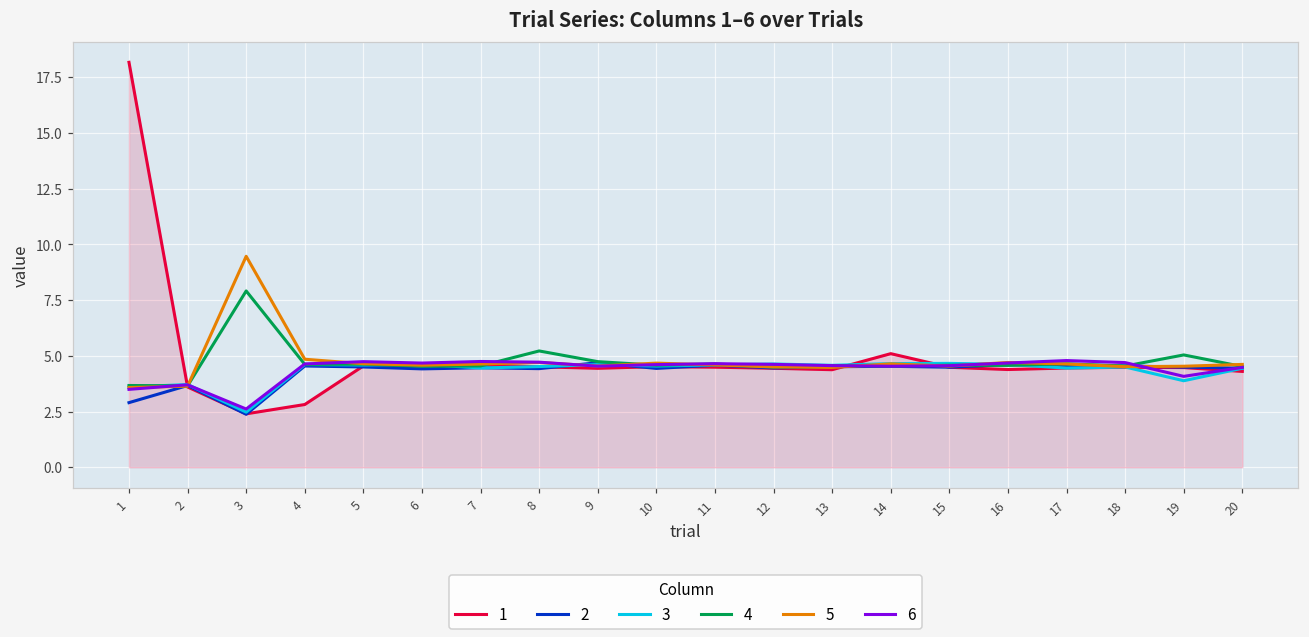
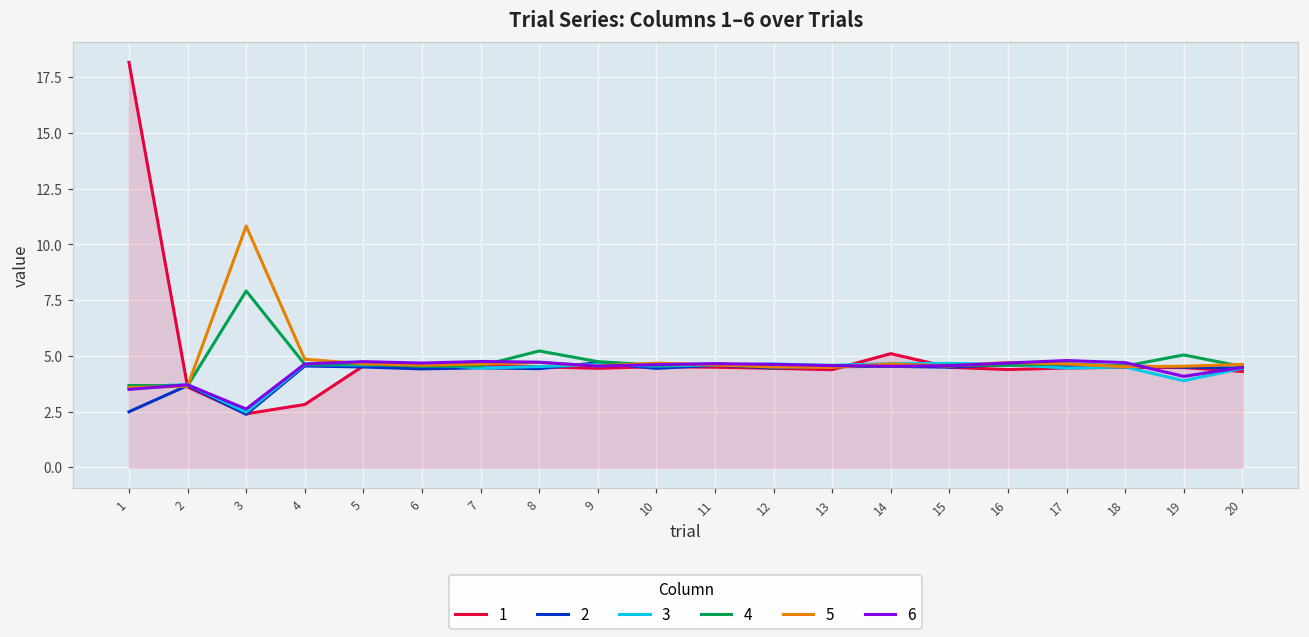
  {
    "1": {
      "1": 18.2,
      "4": 2.8,
      "14": 5.1,
      "16": 4.4,
      "20": 4.3
    },
    "2": {
-     "1": 2.9
+     "1": 2.5
    },
    "3": {
      "19": 3.9
    },
    "4": {
      "3": 7.9,
      "8": 5.2,
      "19": 5.0
    },
    "5": {
-     "3": 9.5,
+     "3": 10.8,
      "4": 4.8
    },
    "6": {
      "3": 2.6,
      "17": 4.8,
      "18": 4.7,
      "19": 4.1
    }
  }
